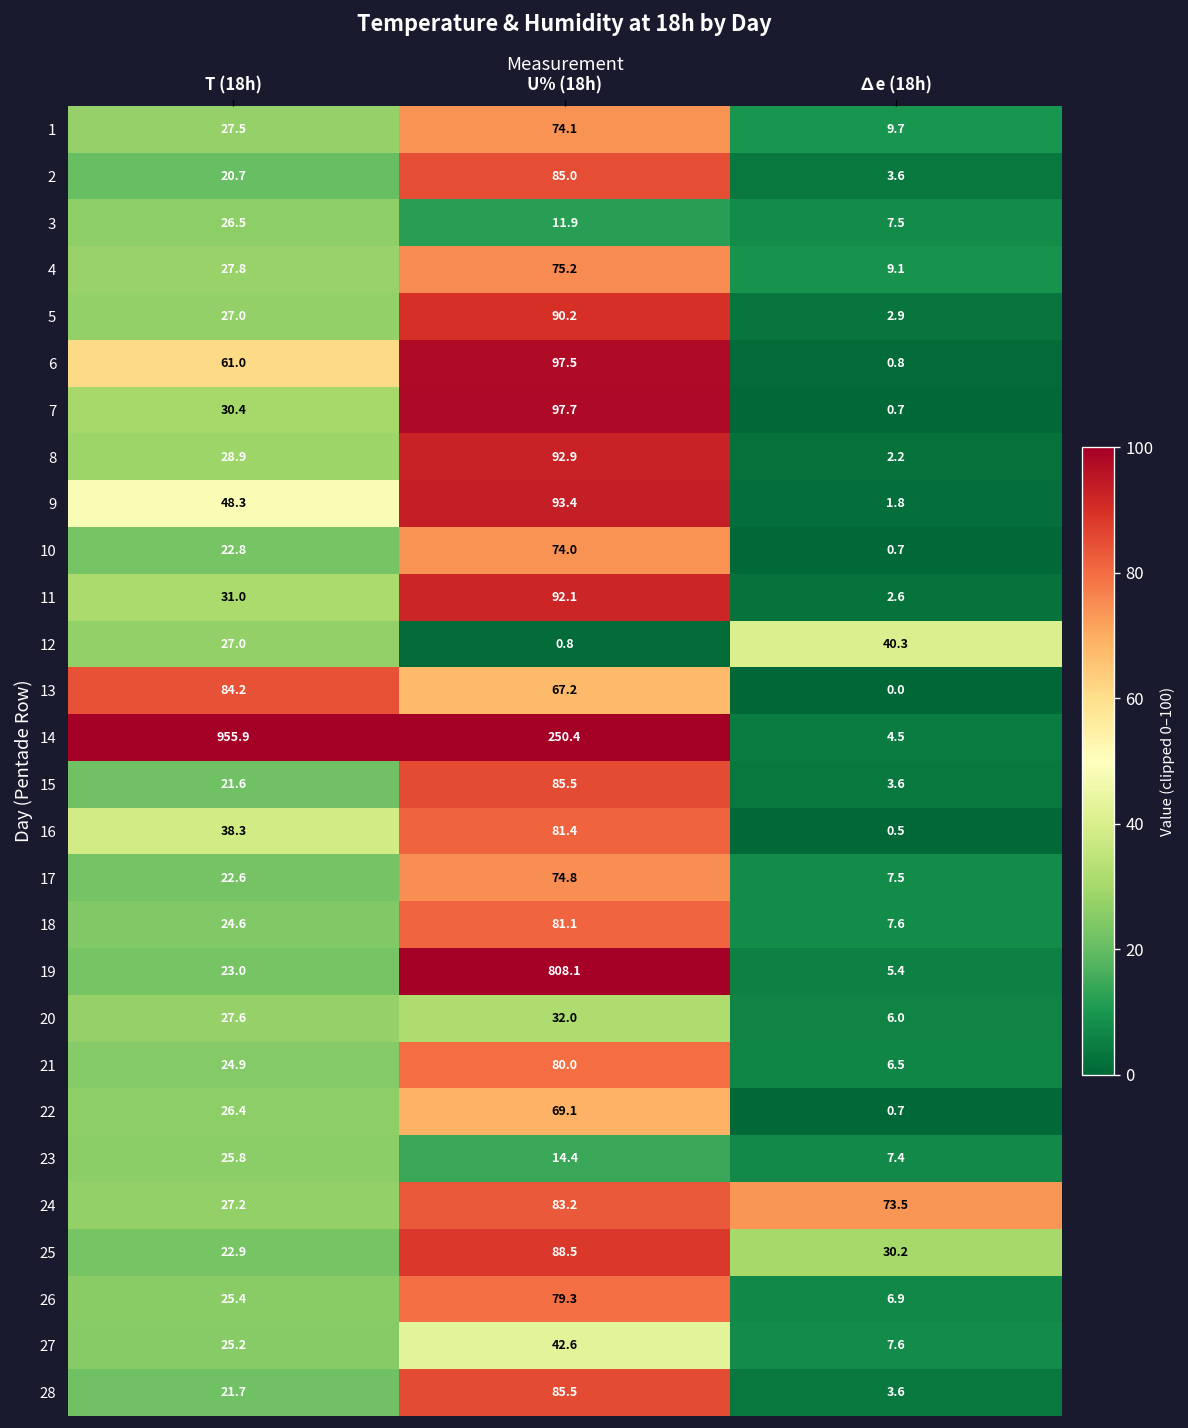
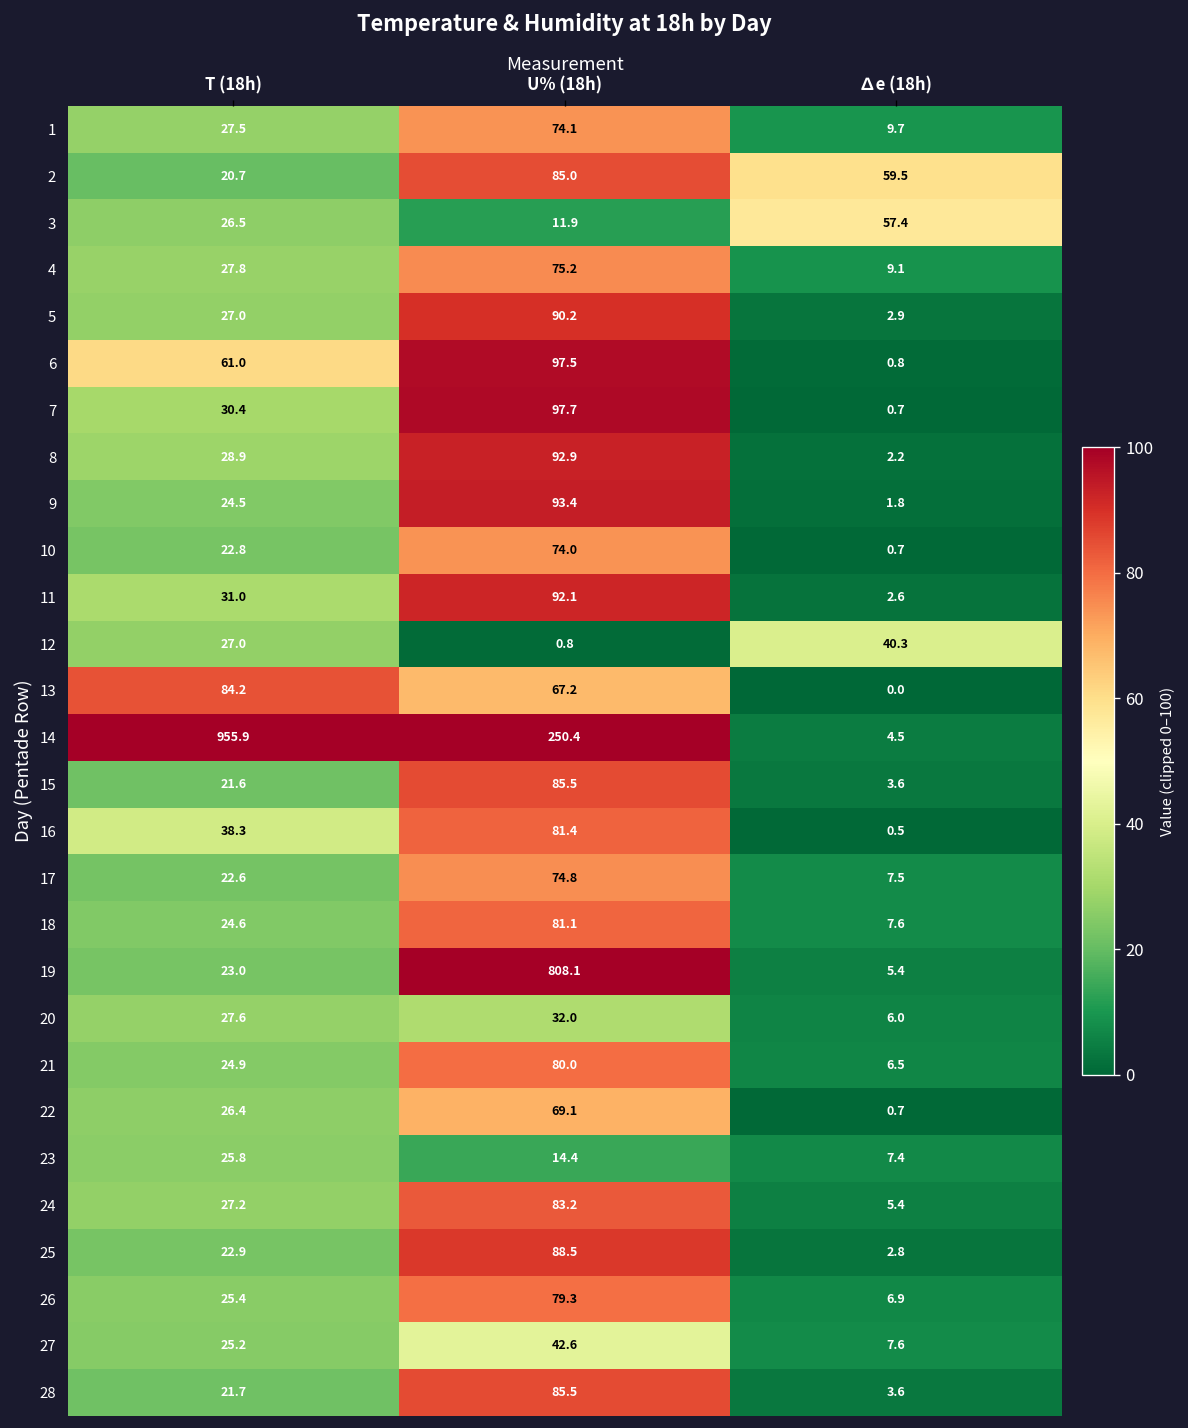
  {
    "1": {
      "T (18h)": 27.5,
      "U% (18h)": 74.1,
      "∆e (18h)": 9.7
    },
    "2": {
      "T (18h)": 20.7,
      "U% (18h)": 85.0,
-     "∆e (18h)": 3.6
+     "∆e (18h)": 59.5
    },
    "3": {
      "T (18h)": 26.5,
      "U% (18h)": 11.9,
-     "∆e (18h)": 7.5
+     "∆e (18h)": 57.4
    },
    "4": {
      "T (18h)": 27.8,
      "U% (18h)": 75.2,
      "∆e (18h)": 9.1
    },
    "5": {
      "T (18h)": 27.0,
      "U% (18h)": 90.2,
      "∆e (18h)": 2.9
    },
    "6": {
      "T (18h)": 61.0,
      "U% (18h)": 97.5,
      "∆e (18h)": 0.8
    },
    "7": {
      "T (18h)": 30.4,
      "U% (18h)": 97.7,
      "∆e (18h)": 0.7
    },
    "8": {
      "T (18h)": 28.9,
      "U% (18h)": 92.9,
      "∆e (18h)": 2.2
    },
    "9": {
-     "T (18h)": 48.3,
+     "T (18h)": 24.5,
      "U% (18h)": 93.4,
      "∆e (18h)": 1.8
    },
    "10": {
      "T (18h)": 22.8,
      "U% (18h)": 74.0,
      "∆e (18h)": 0.7
    },
    "11": {
      "T (18h)": 31.0,
      "U% (18h)": 92.1,
      "∆e (18h)": 2.6
    },
    "12": {
      "T (18h)": 27.0,
      "U% (18h)": 0.8,
      "∆e (18h)": 40.3
    },
    "13": {
      "T (18h)": 84.2,
      "U% (18h)": 67.2,
      "∆e (18h)": 0.0
    },
    "14": {
      "T (18h)": 955.9,
      "U% (18h)": 250.4,
      "∆e (18h)": 4.5
    },
    "15": {
      "T (18h)": 21.6,
      "U% (18h)": 85.5,
      "∆e (18h)": 3.6
    },
    "16": {
      "T (18h)": 38.3,
      "U% (18h)": 81.4,
      "∆e (18h)": 0.5
    },
    "17": {
      "T (18h)": 22.6,
      "U% (18h)": 74.8,
      "∆e (18h)": 7.5
    },
    "18": {
      "T (18h)": 24.6,
      "U% (18h)": 81.1,
      "∆e (18h)": 7.6
    },
    "19": {
      "T (18h)": 23.0,
      "U% (18h)": 808.1,
      "∆e (18h)": 5.4
    },
    "20": {
      "T (18h)": 27.6,
      "U% (18h)": 32.0,
      "∆e (18h)": 6.0
    },
    "21": {
      "T (18h)": 24.9,
      "U% (18h)": 80.0,
      "∆e (18h)": 6.5
    },
    "22": {
      "T (18h)": 26.4,
      "U% (18h)": 69.1,
      "∆e (18h)": 0.7
    },
    "23": {
      "T (18h)": 25.8,
      "U% (18h)": 14.4,
      "∆e (18h)": 7.4
    },
    "24": {
      "T (18h)": 27.2,
      "U% (18h)": 83.2,
-     "∆e (18h)": 73.5
+     "∆e (18h)": 5.4
    },
    "25": {
      "T (18h)": 22.9,
      "U% (18h)": 88.5,
-     "∆e (18h)": 30.2
+     "∆e (18h)": 2.8
    },
    "26": {
      "T (18h)": 25.4,
      "U% (18h)": 79.3,
      "∆e (18h)": 6.9
    },
    "27": {
      "T (18h)": 25.2,
      "U% (18h)": 42.6,
      "∆e (18h)": 7.6
    },
    "28": {
      "T (18h)": 21.7,
      "U% (18h)": 85.5,
      "∆e (18h)": 3.6
    }
  }
